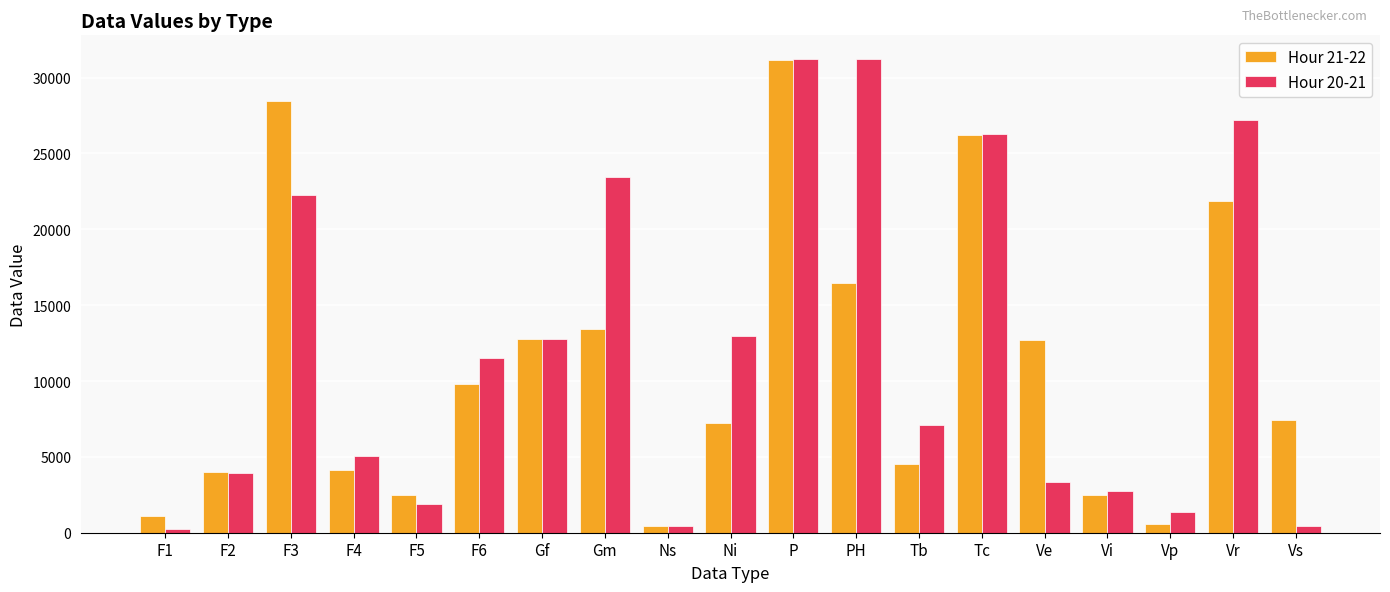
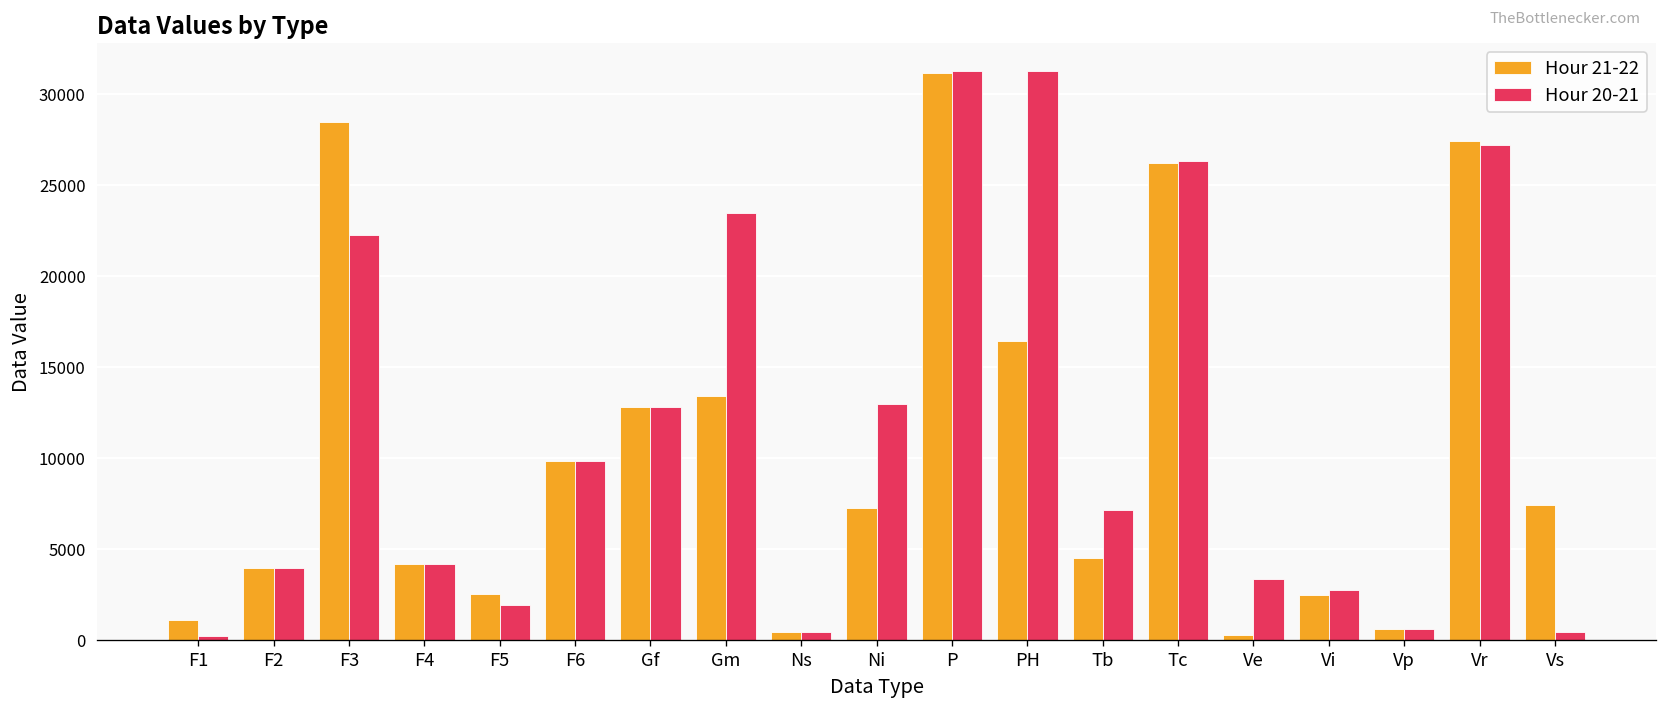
  {
    "Hour 21-22": {
      "F1": 1100,
      "F2": 4000,
      "F3": 28500,
      "F4": 4200,
      "F5": 2500,
      "F6": 9800,
      "Gf": 12800,
      "Gm": 13400,
      "Ns": 400,
      "Ni": 7300,
      "P": 31200,
      "PH": 16400,
      "Tb": 4500,
      "Tc": 26200,
-     "Ve": 12700,
+     "Ve": 300,
      "Vi": 2500,
      "Vp": 600,
-     "Vr": 21900,
+     "Vr": 27400,
      "Vs": 7400
    },
    "Hour 20-21": {
      "F1": 200,
      "F2": 4000,
      "F3": 22300,
-     "F4": 5100,
+     "F4": 4200,
      "F5": 1900,
-     "F6": 11500,
+     "F6": 9800,
      "Gf": 12800,
      "Gm": 23500,
      "Ns": 400,
      "Ni": 12900,
      "P": 31200,
      "PH": 31200,
      "Tb": 7100,
      "Tc": 26300,
      "Ve": 3400,
      "Vi": 2700,
-     "Vp": 1300,
+     "Vp": 600,
      "Vr": 27200,
      "Vs": 400
    }
  }
